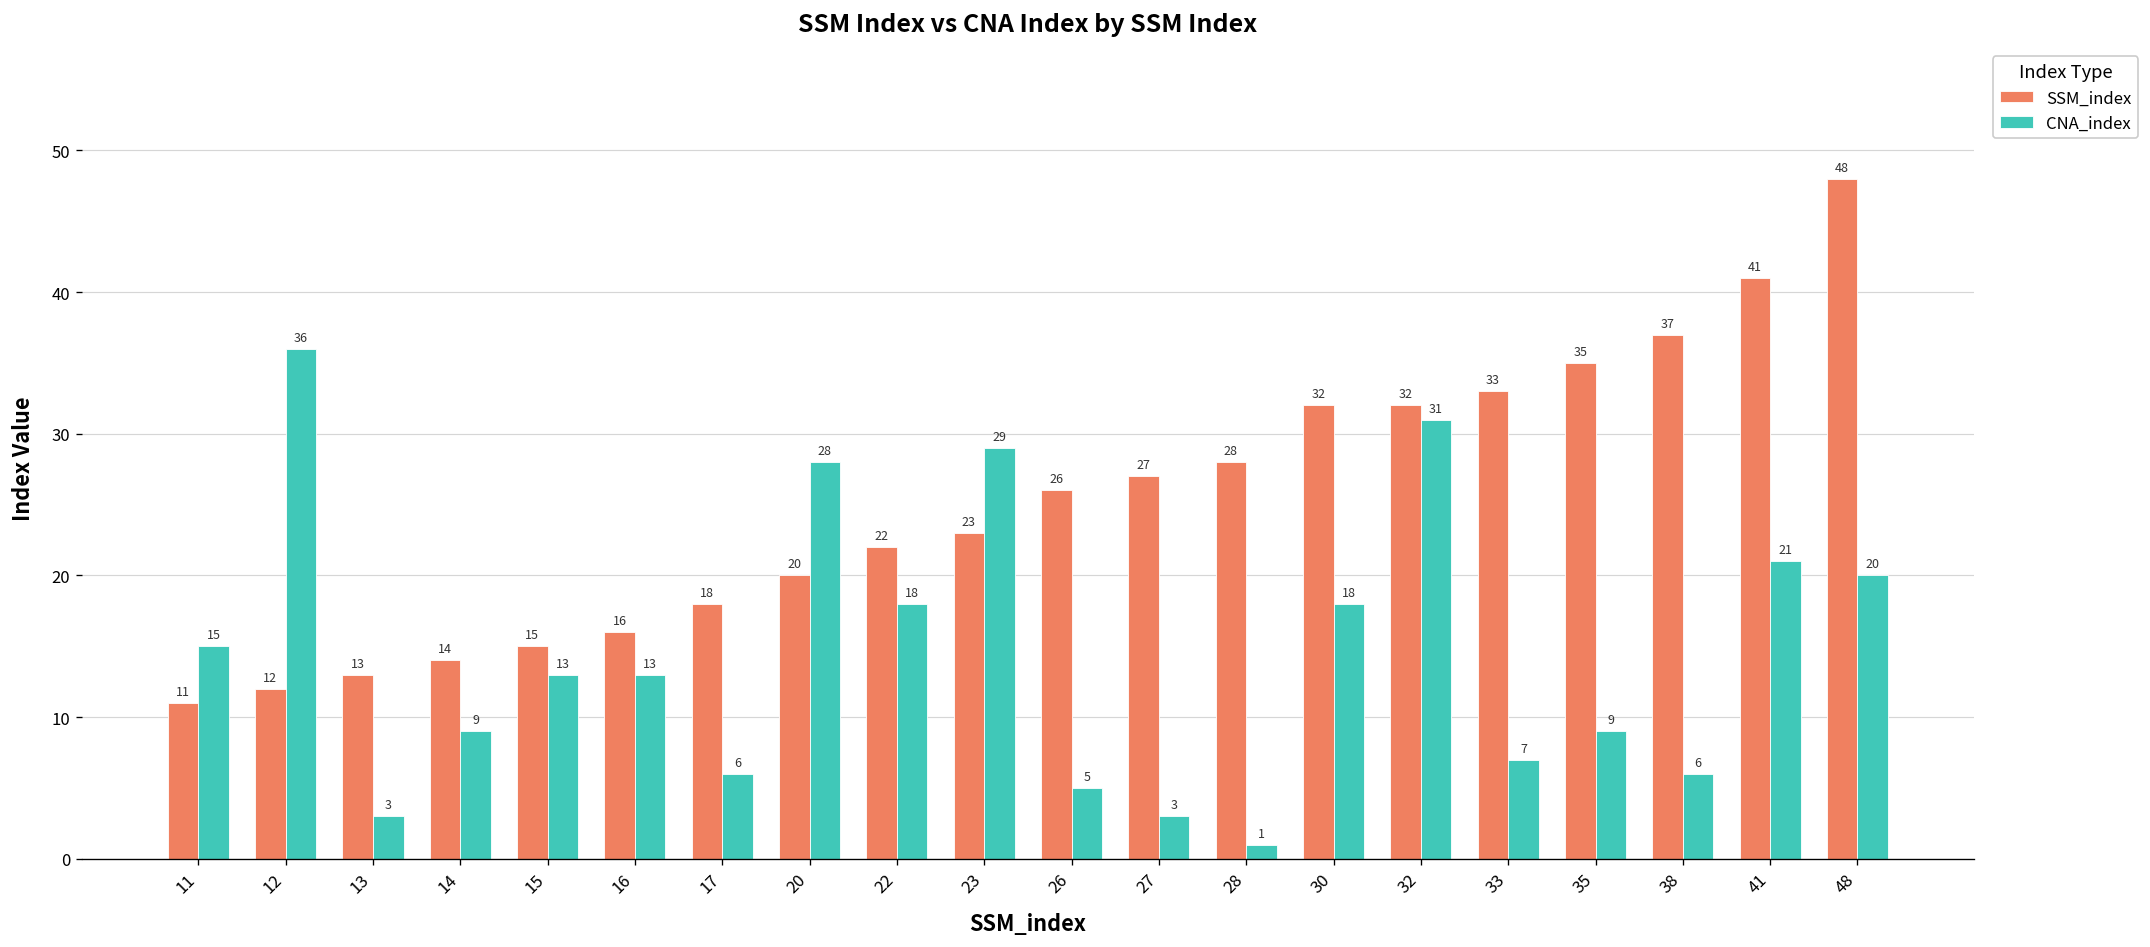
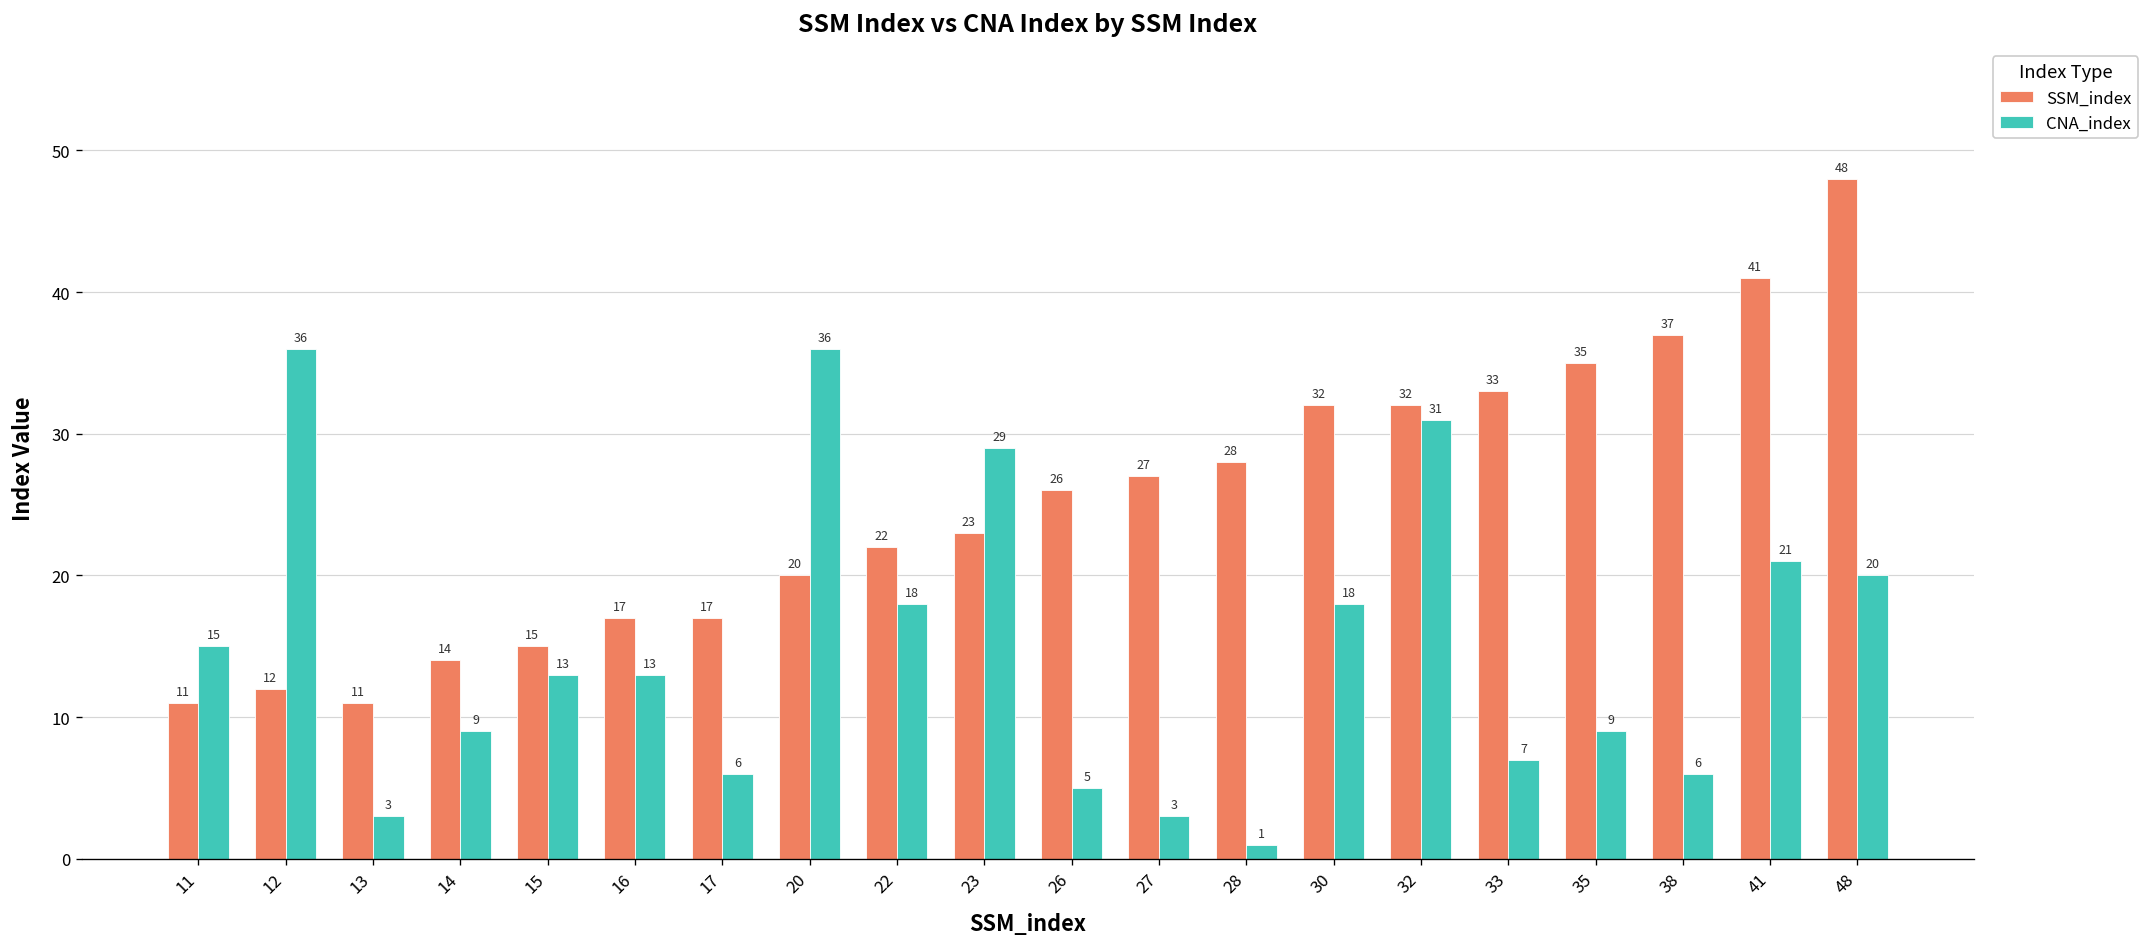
  {
    "SSM_index": {
      "11": 11,
      "12": 12,
-     "13": 13,
+     "13": 11,
      "14": 14,
      "15": 15,
-     "16": 16,
-     "17": 18,
+     "16": 17,
+     "17": 17,
      "20": 20,
      "22": 22,
      "23": 23,
      "26": 26,
      "27": 27,
      "28": 28,
      "30": 32,
      "32": 32,
      "33": 33,
      "35": 35,
      "38": 37,
      "41": 41,
      "48": 48
    },
    "CNA_index": {
      "11": 15,
      "12": 36,
      "13": 3,
      "14": 9,
      "15": 13,
      "16": 13,
      "17": 6,
-     "20": 28,
+     "20": 36,
      "22": 18,
      "23": 29,
      "26": 5,
      "27": 3,
      "28": 1,
      "30": 18,
      "32": 31,
      "33": 7,
      "35": 9,
      "38": 6,
      "41": 21,
      "48": 20
    }
  }
